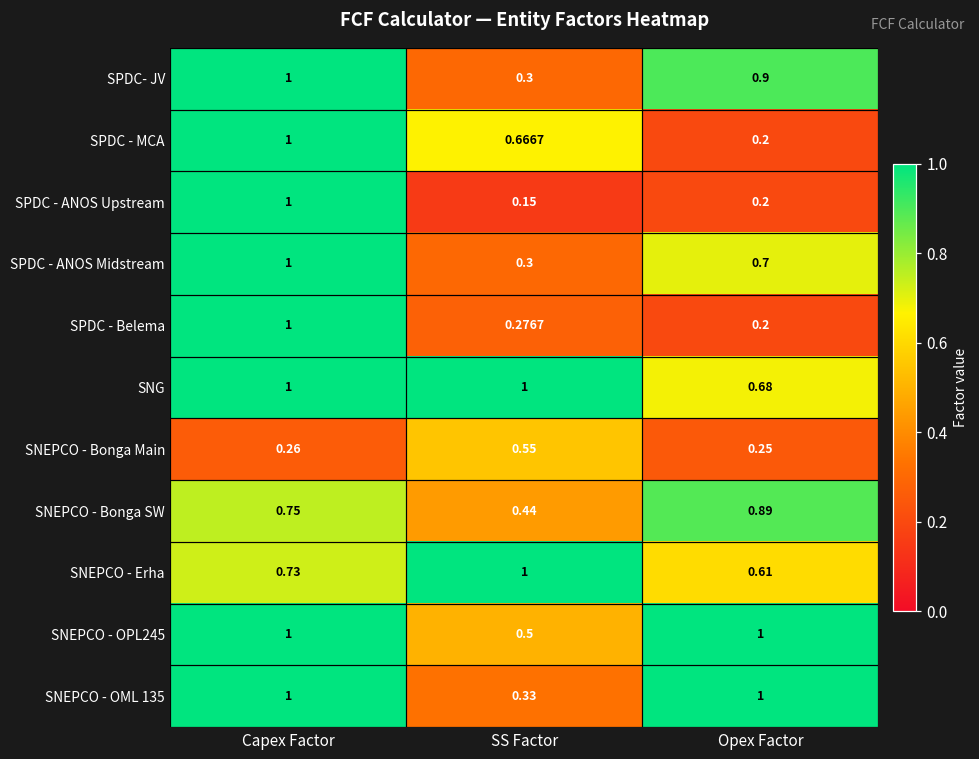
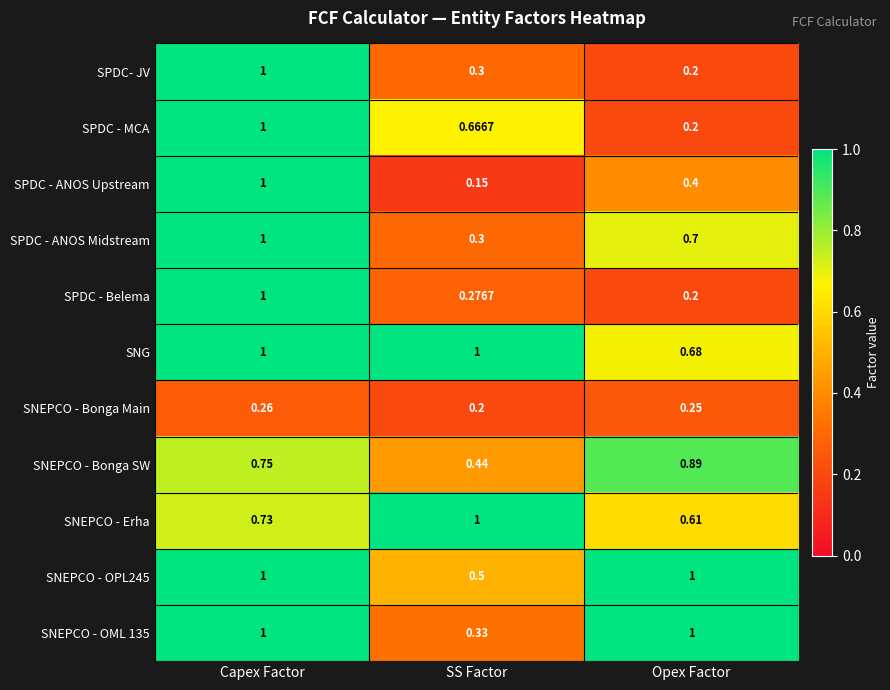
  {
    "SPDC- JV": {
      "Capex Factor": 1,
      "SS Factor": 0.3,
-     "Opex Factor": 0.9
+     "Opex Factor": 0.2
    },
    "SPDC - MCA": {
      "Capex Factor": 1,
      "SS Factor": 0.6667,
      "Opex Factor": 0.2
    },
    "SPDC - ANOS Upstream": {
      "Capex Factor": 1,
      "SS Factor": 0.15,
-     "Opex Factor": 0.2
+     "Opex Factor": 0.4
    },
    "SPDC - ANOS Midstream": {
      "Capex Factor": 1,
      "SS Factor": 0.3,
      "Opex Factor": 0.7
    },
    "SPDC - Belema": {
      "Capex Factor": 1,
      "SS Factor": 0.2767,
      "Opex Factor": 0.2
    },
    "SNG": {
      "Capex Factor": 1,
      "SS Factor": 1,
      "Opex Factor": 0.68
    },
    "SNEPCO - Bonga Main": {
      "Capex Factor": 0.26,
-     "SS Factor": 0.55,
+     "SS Factor": 0.2,
      "Opex Factor": 0.25
    },
    "SNEPCO - Bonga SW": {
      "Capex Factor": 0.75,
      "SS Factor": 0.44,
      "Opex Factor": 0.89
    },
    "SNEPCO - Erha": {
      "Capex Factor": 0.73,
      "SS Factor": 1,
      "Opex Factor": 0.61
    },
    "SNEPCO - OPL245": {
      "Capex Factor": 1,
      "SS Factor": 0.5,
      "Opex Factor": 1
    },
    "SNEPCO - OML 135": {
      "Capex Factor": 1,
      "SS Factor": 0.33,
      "Opex Factor": 1
    }
  }
